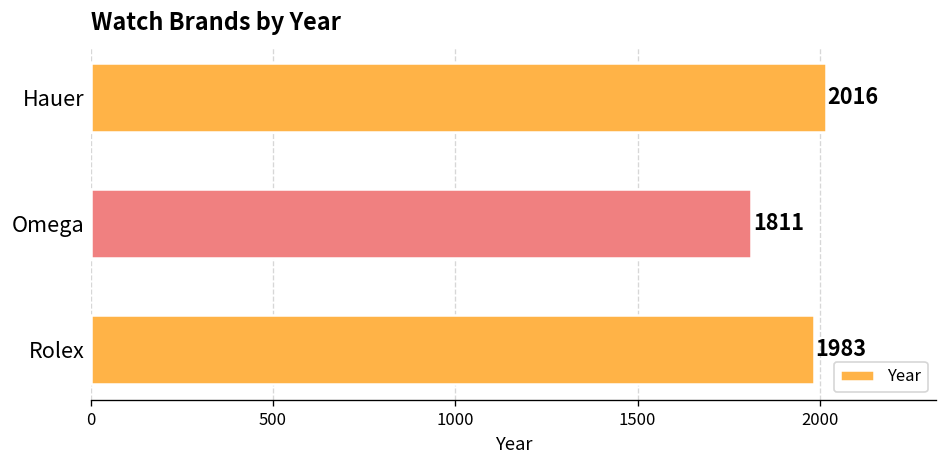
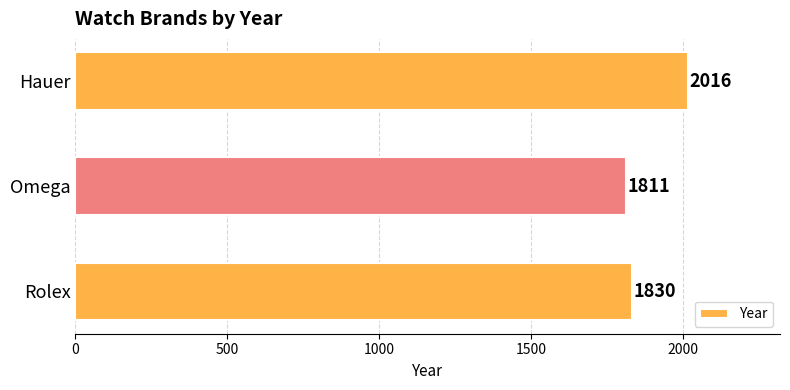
  {
    "Hauer": 2016,
    "Omega": 1811,
-   "Rolex": 1983
+   "Rolex": 1830
  }
